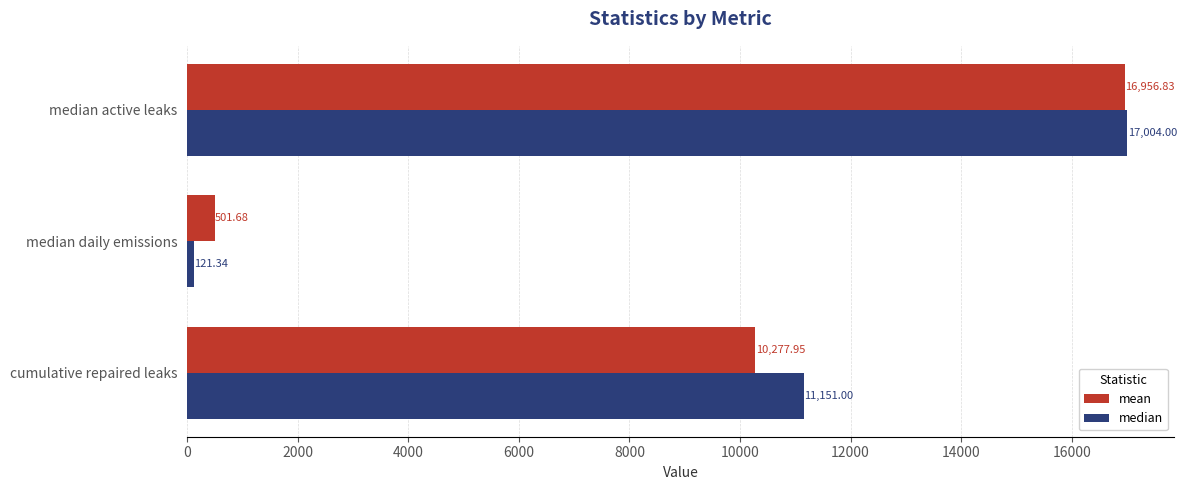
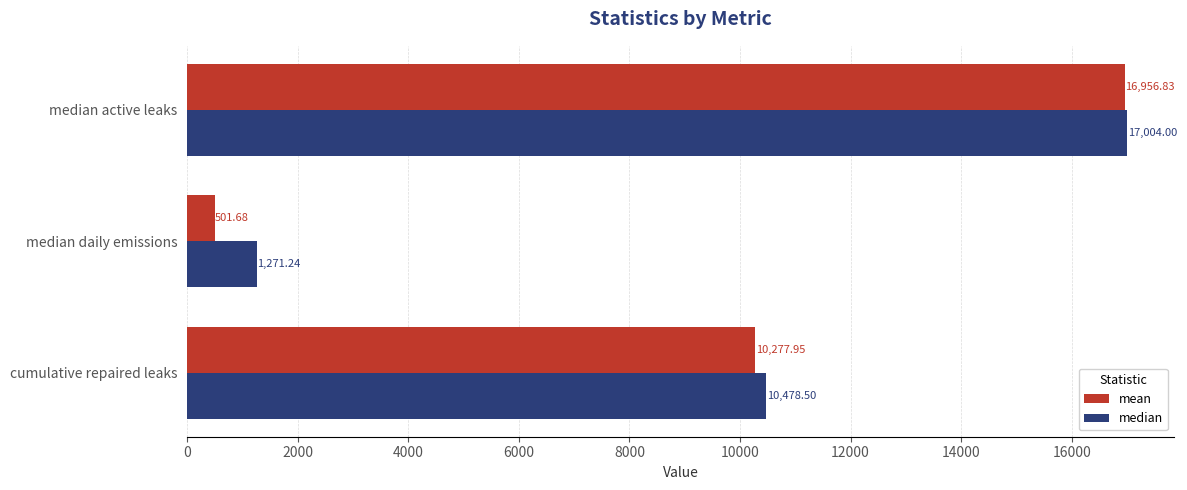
  {
    "mean": {
      "median active leaks": "16,956.83",
      "median daily emissions": "501.68",
      "cumulative repaired leaks": "10,277.95"
    },
    "median": {
      "median active leaks": "17,004.00",
-     "median daily emissions": "121.34",
-     "cumulative repaired leaks": "11,151.00"
+     "median daily emissions": "1,271.24",
+     "cumulative repaired leaks": "10,478.50"
    }
  }
